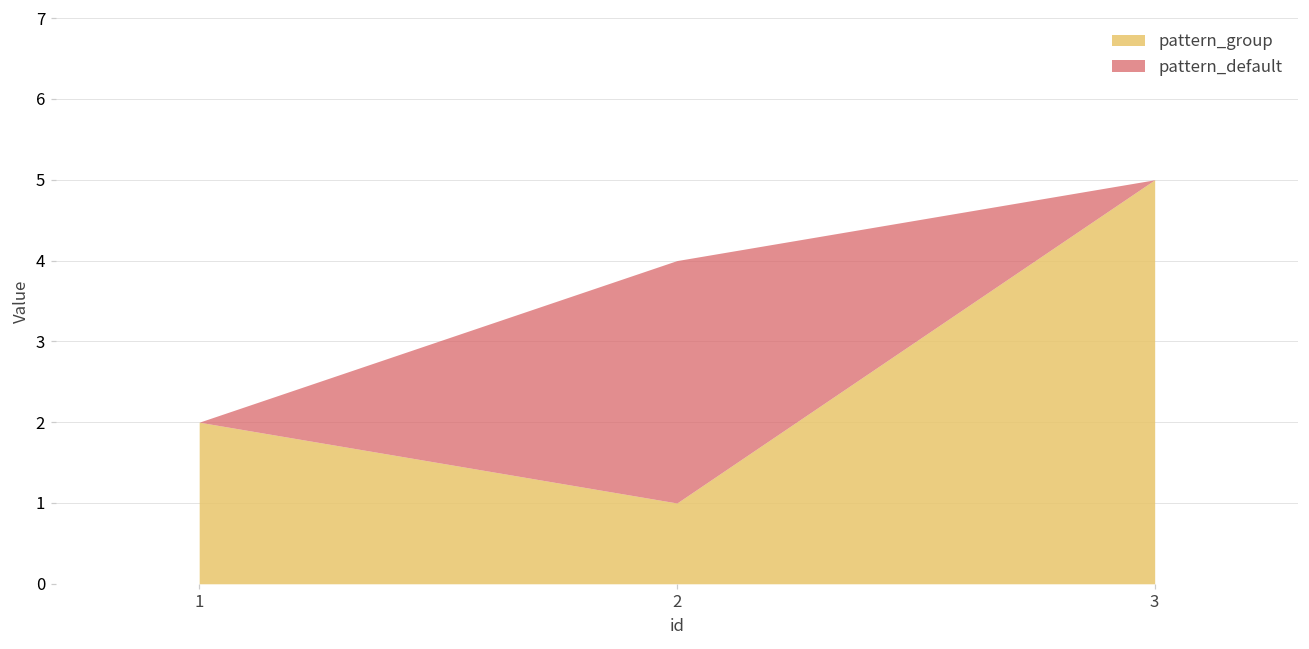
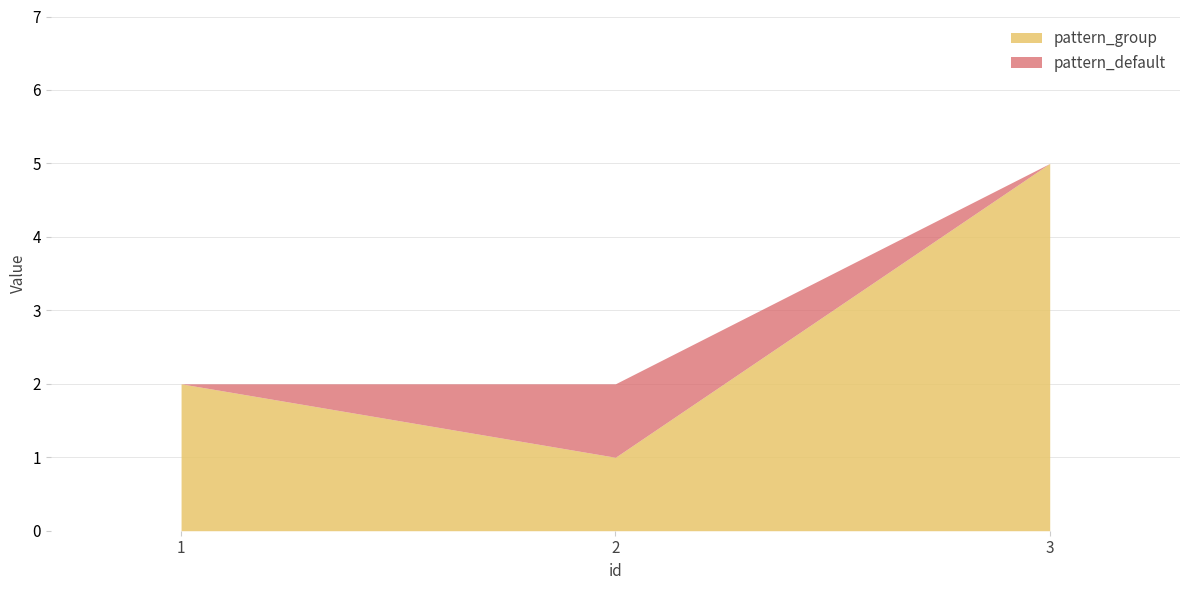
  {
    "pattern_group": {
      "2": 1
    },
    "pattern_default": {
-     "2": 3
+     "2": 1
    }
  }
